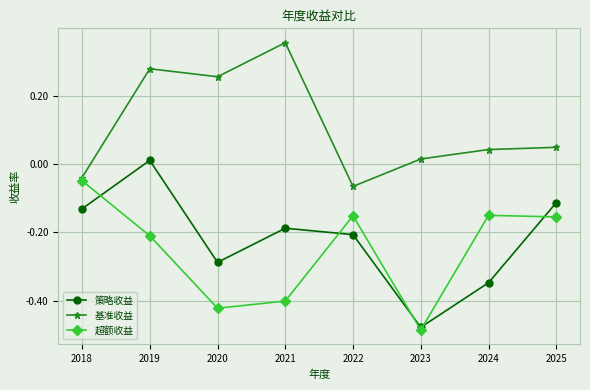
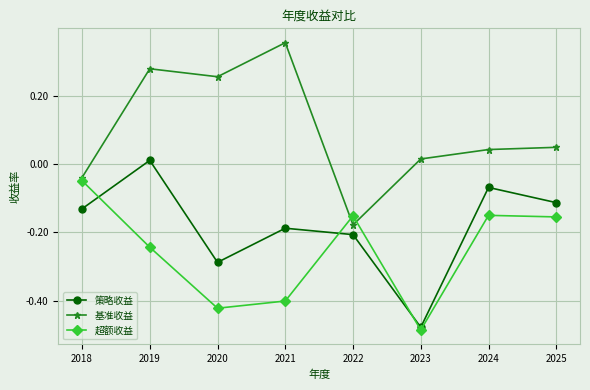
  {
    "策略收益": {
      "2018": -0.13,
      "2019": 0.01,
      "2020": -0.29,
      "2021": -0.19,
      "2022": -0.21,
      "2023": -0.48,
-     "2024": -0.35,
+     "2024": -0.07,
      "2025": -0.11
    },
    "基准收益": {
      "2018": -0.04,
      "2019": 0.28,
      "2020": 0.26,
      "2021": 0.36,
-     "2022": -0.07,
+     "2022": -0.18,
      "2023": 0.02,
      "2024": 0.04,
      "2025": 0.05
    },
    "超额收益": {
      "2018": -0.05,
-     "2019": -0.21,
+     "2019": -0.24,
      "2020": -0.42,
      "2021": -0.40,
      "2022": -0.15,
      "2023": -0.49,
      "2024": -0.15,
      "2025": -0.15
    }
  }
